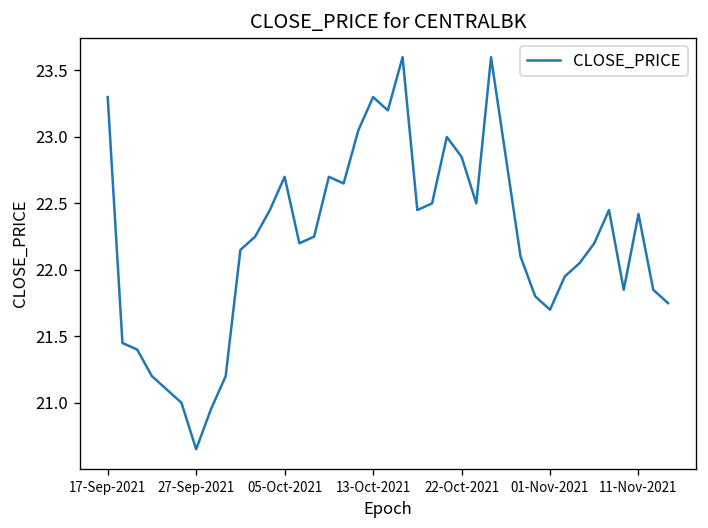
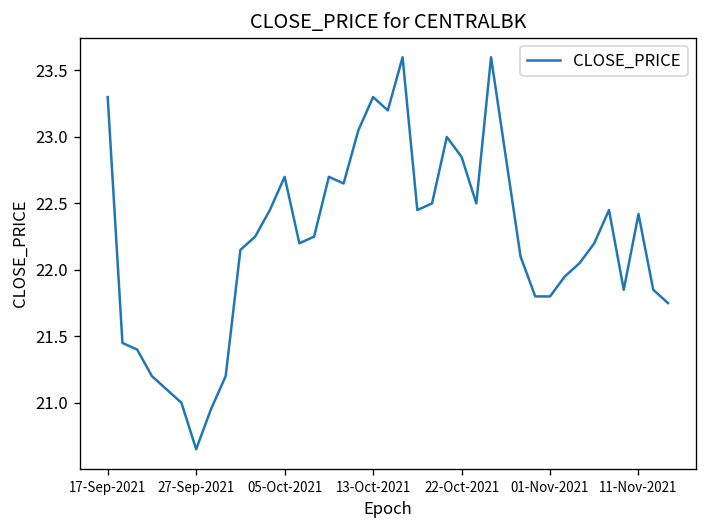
  {
    "17-Sep-2021": 23.3,
    "27-Sep-2021": 20.65,
    "05-Oct-2021": 22.7,
    "13-Oct-2021": 23.3,
    "22-Oct-2021": 22.85,
-   "01-Nov-2021": 21.7,
+   "01-Nov-2021": 21.8,
    "11-Nov-2021": 22.4
  }
